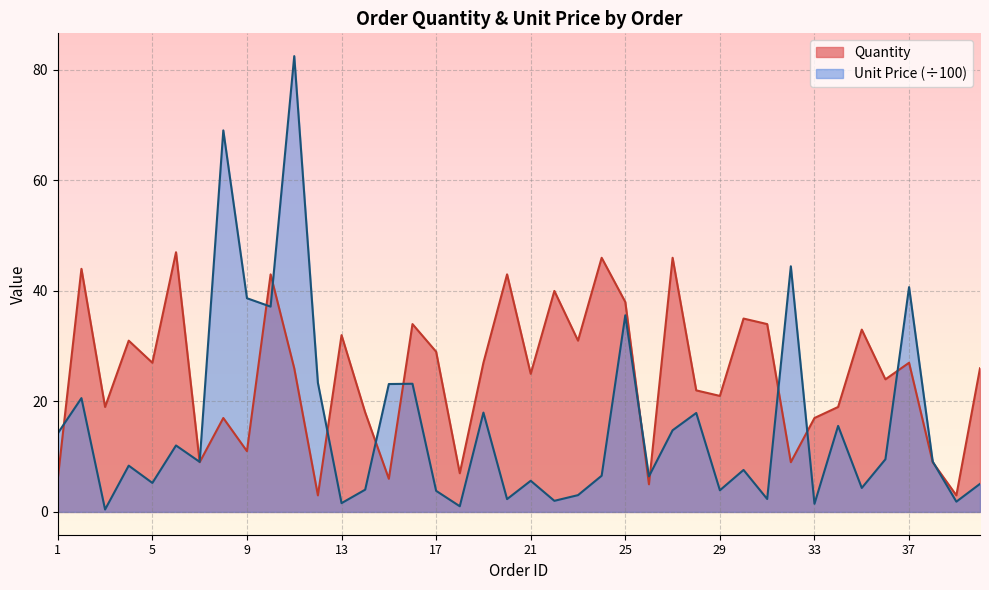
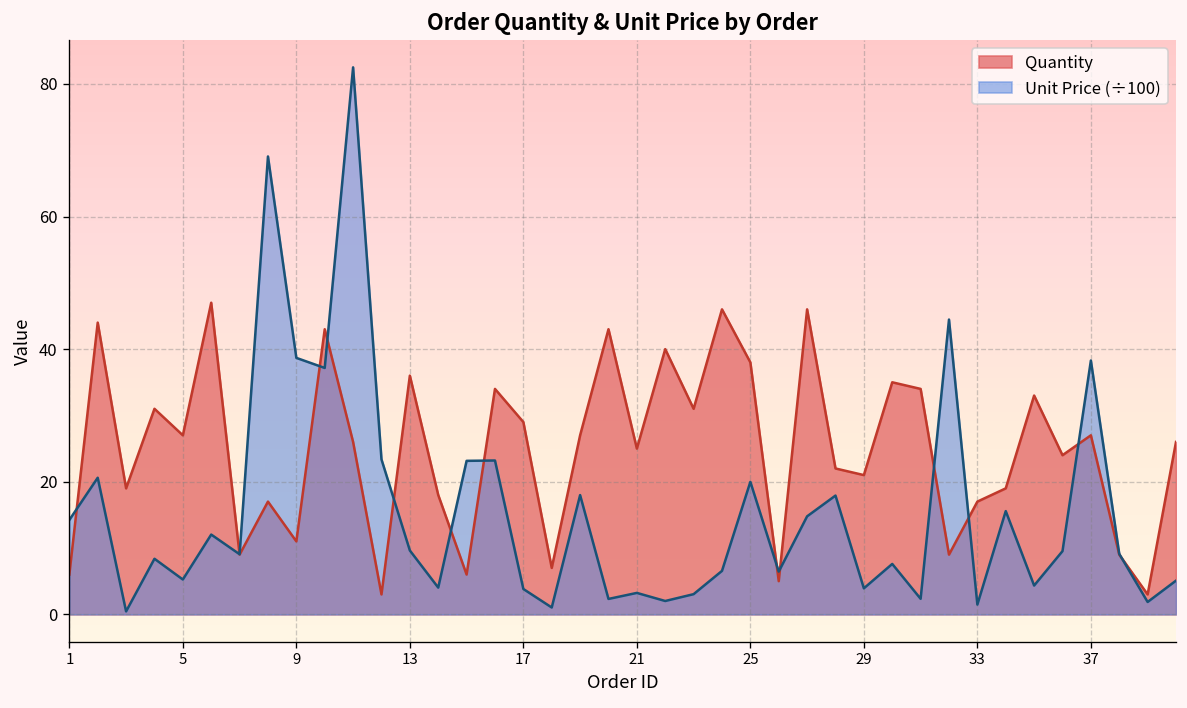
  {
    "Quantity": {
      "1": 6,
      "5": 27,
      "9": 11,
-     "13": 32,
+     "13": 36,
      "17": 29,
      "21": 25,
      "25": 38,
      "29": 21,
      "33": 17,
      "37": 27
    },
    "Unit Price (÷100)": {
      "1": 14,
      "5": 5,
      "9": 39,
-     "13": 2,
+     "13": 10,
      "17": 4,
-     "21": 6,
-     "25": 36,
+     "21": 3,
+     "25": 20,
      "29": 4,
      "33": 1,
-     "37": 41
+     "37": 38
    }
  }
